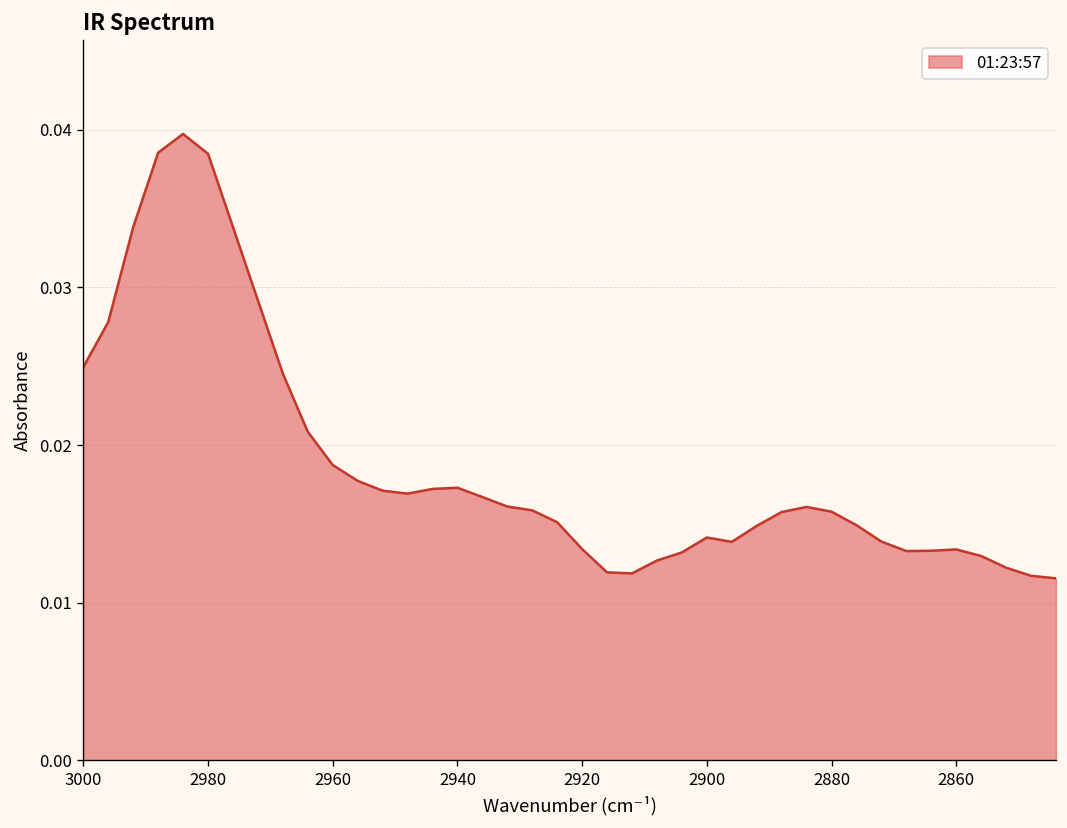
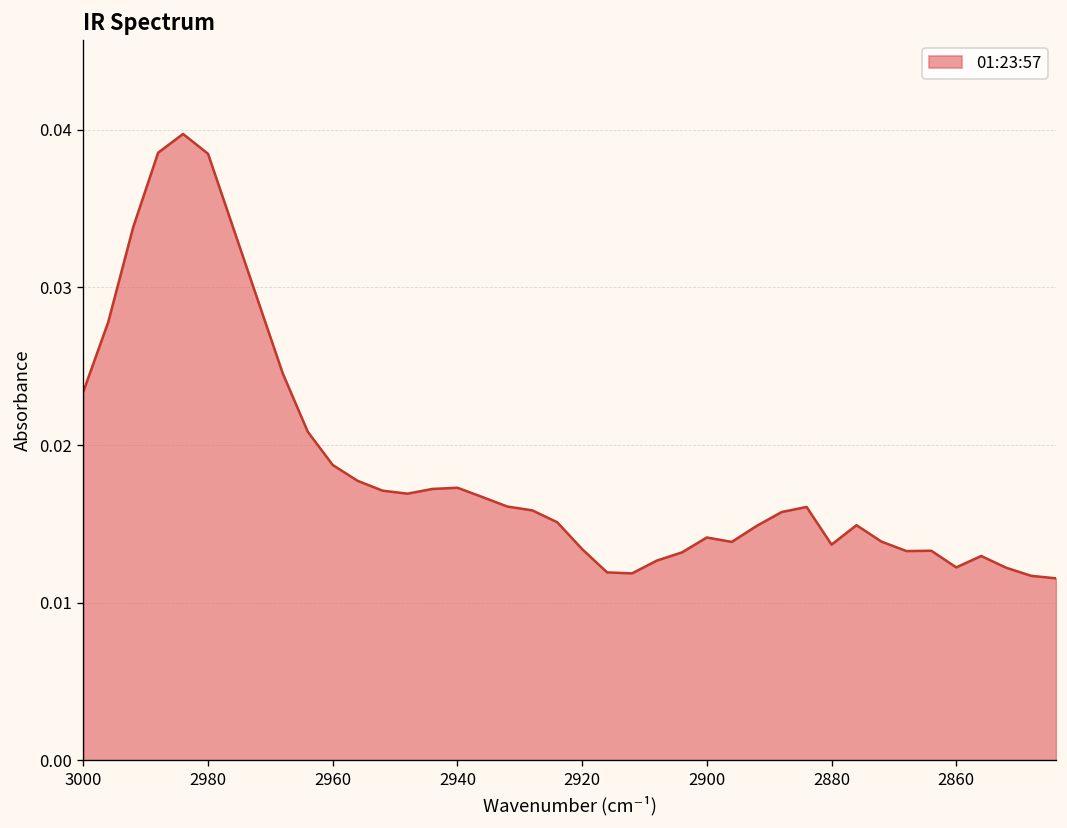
  {
-   "3000": 0.0249,
+   "3000": 0.0234,
    "2980": 0.0385,
    "2960": 0.0187,
    "2940": 0.0173,
    "2920": 0.0134,
    "2900": 0.0141,
-   "2880": 0.0158,
-   "2860": 0.0134
+   "2880": 0.0137,
+   "2860": 0.0122
  }
